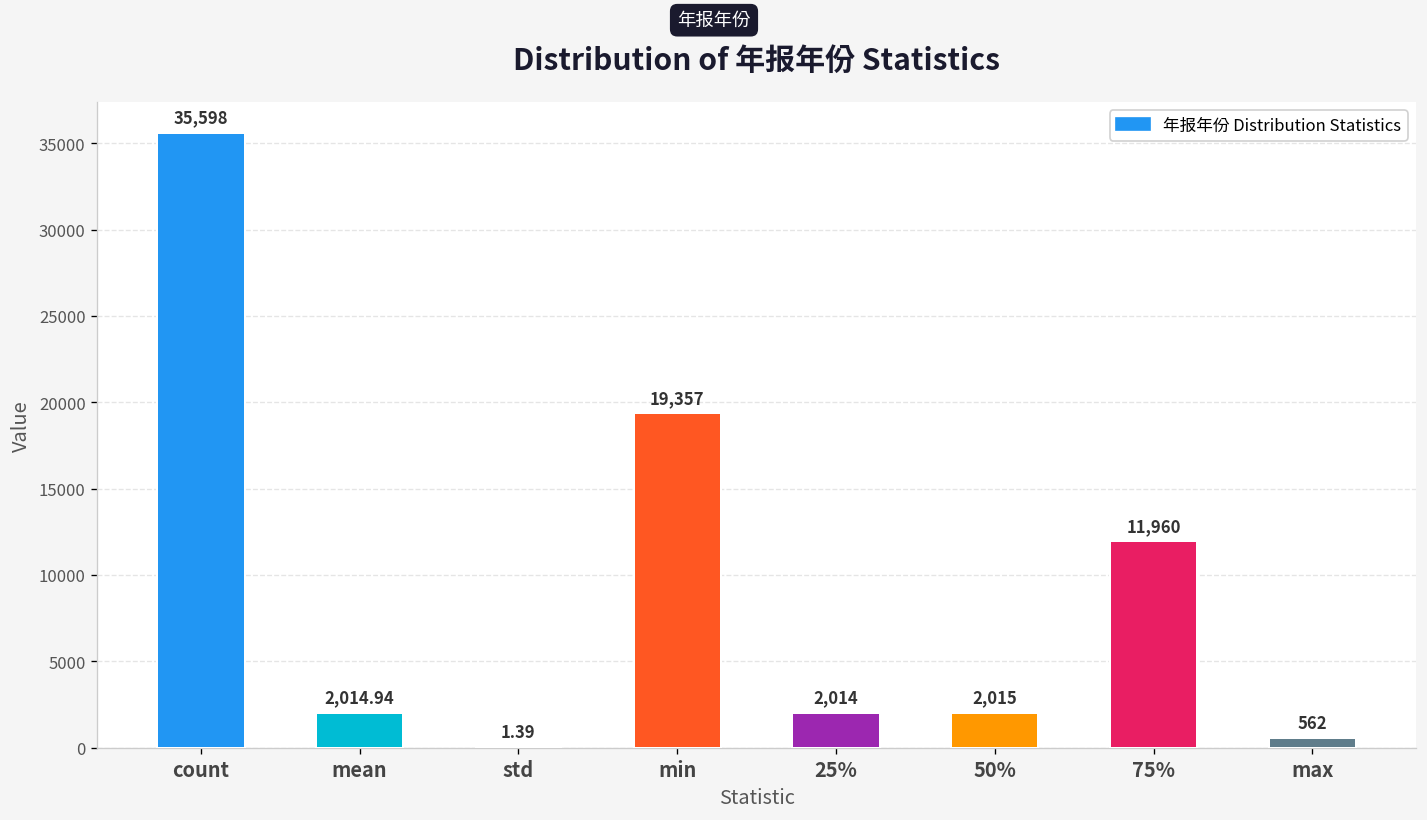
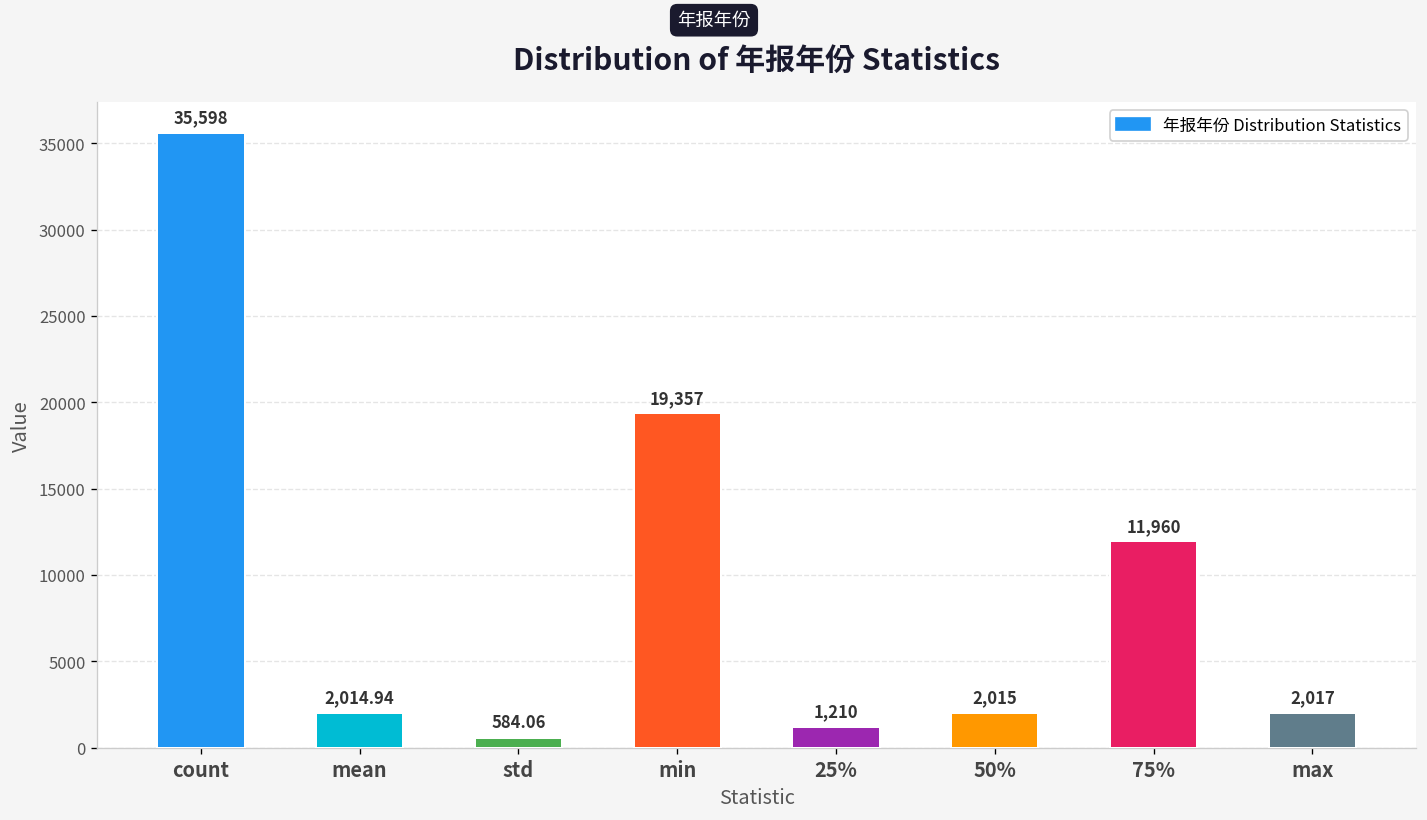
  {
    "count": "35,598",
    "mean": "2,014.94",
-   "std": "1.39",
+   "std": "584.06",
    "min": "19,357",
-   "25%": "2,014",
+   "25%": "1,210",
    "50%": "2,015",
    "75%": "11,960",
-   "max": "562"
+   "max": "2,017"
  }
